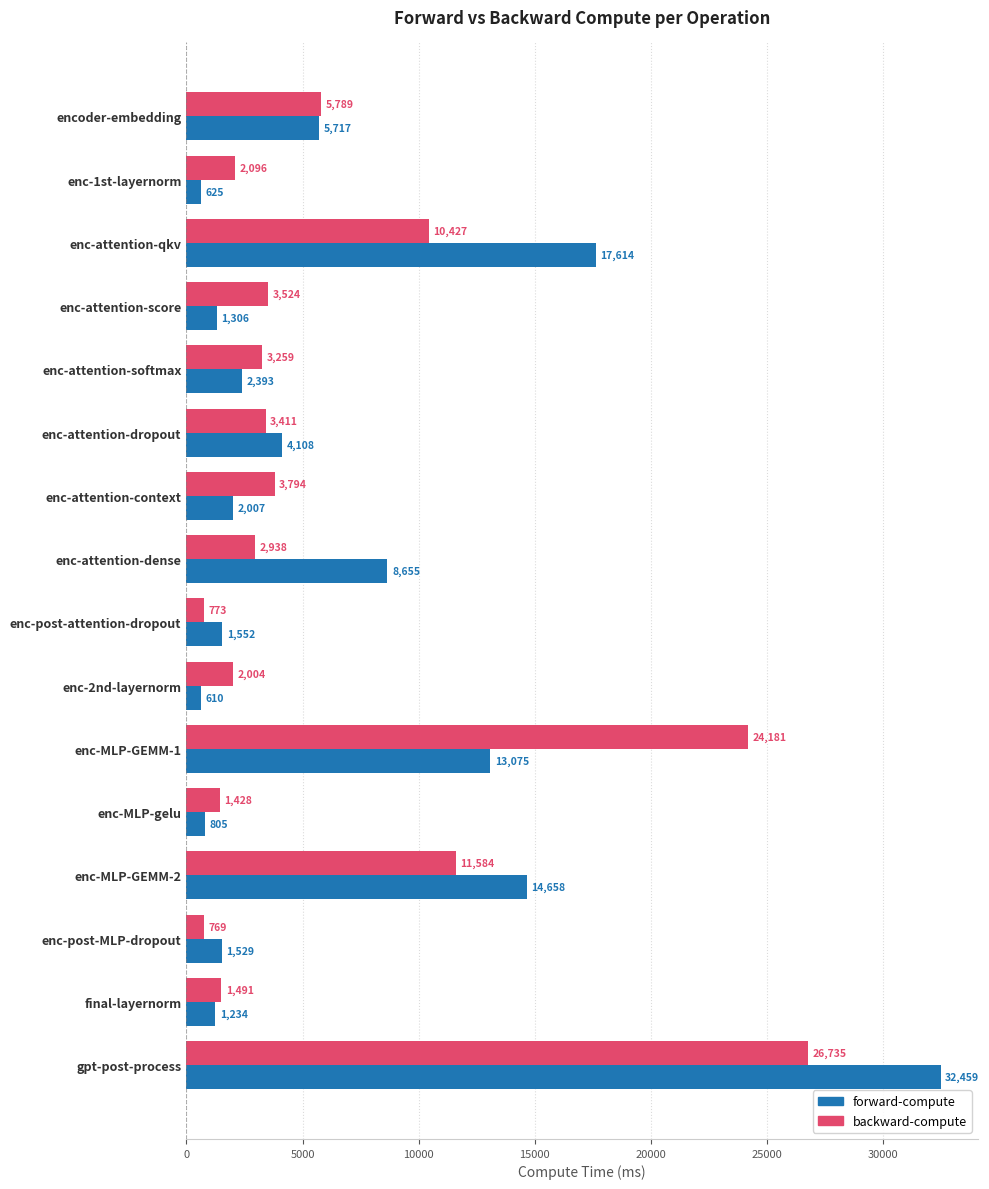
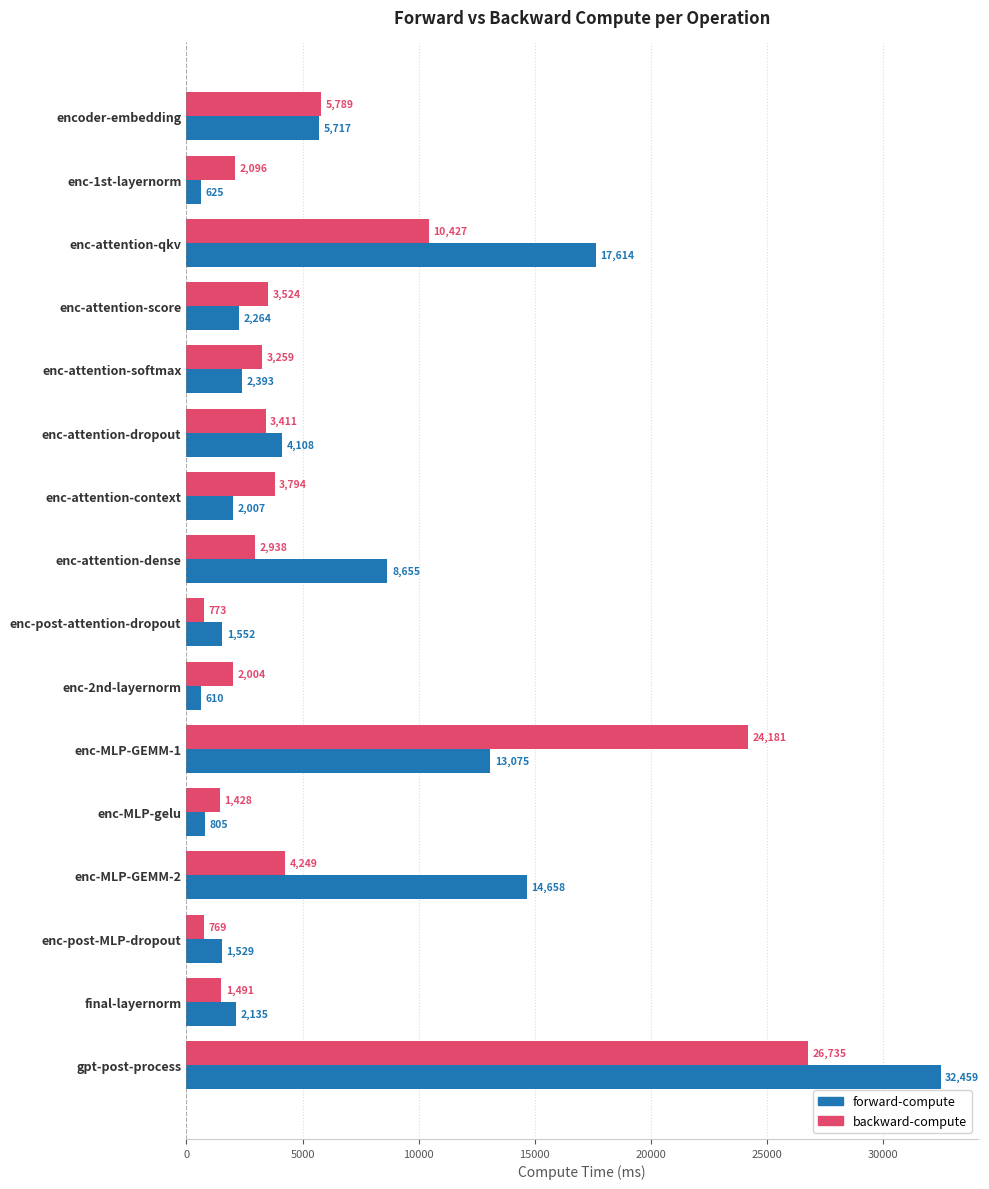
  {
    "forward-compute": {
      "encoder-embedding": "5,717",
      "enc-1st-layernorm": "625",
      "enc-attention-qkv": "17,614",
-     "enc-attention-score": "1,306",
+     "enc-attention-score": "2,264",
      "enc-attention-softmax": "2,393",
      "enc-attention-dropout": "4,108",
      "enc-attention-context": "2,007",
      "enc-attention-dense": "8,655",
      "enc-post-attention-dropout": "1,552",
      "enc-2nd-layernorm": "610",
      "enc-MLP-GEMM-1": "13,075",
      "enc-MLP-gelu": "805",
      "enc-MLP-GEMM-2": "14,658",
      "enc-post-MLP-dropout": "1,529",
-     "final-layernorm": "1,234",
+     "final-layernorm": "2,135",
      "gpt-post-process": "32,459"
    },
    "backward-compute": {
      "encoder-embedding": "5,789",
      "enc-1st-layernorm": "2,096",
      "enc-attention-qkv": "10,427",
      "enc-attention-score": "3,524",
      "enc-attention-softmax": "3,259",
      "enc-attention-dropout": "3,411",
      "enc-attention-context": "3,794",
      "enc-attention-dense": "2,938",
      "enc-post-attention-dropout": "773",
      "enc-2nd-layernorm": "2,004",
      "enc-MLP-GEMM-1": "24,181",
      "enc-MLP-gelu": "1,428",
-     "enc-MLP-GEMM-2": "11,584",
+     "enc-MLP-GEMM-2": "4,249",
      "enc-post-MLP-dropout": "769",
      "final-layernorm": "1,491",
      "gpt-post-process": "26,735"
    }
  }
